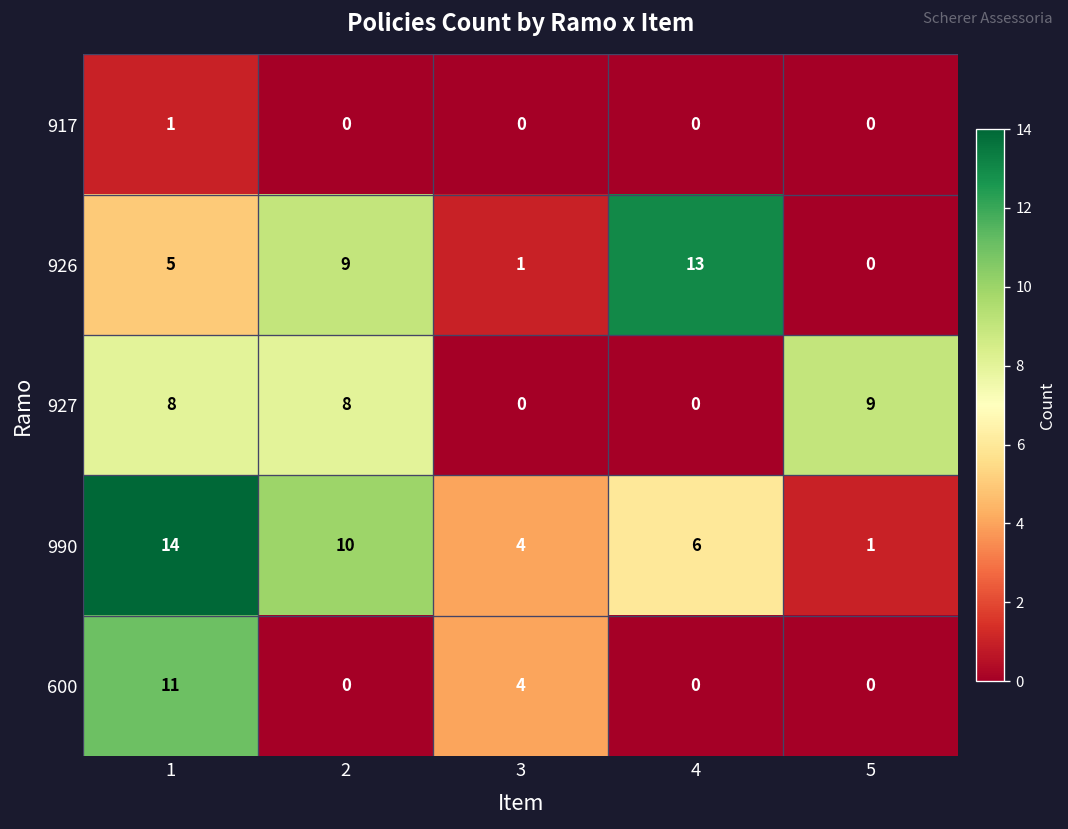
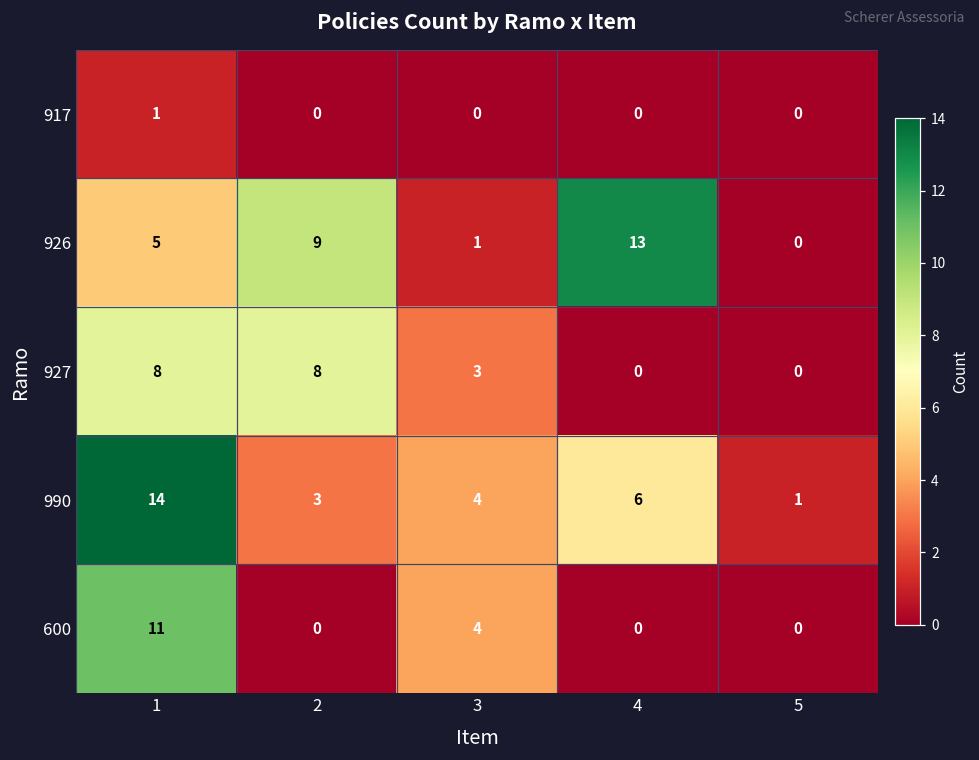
  {
    "917": {
      "1": 1,
      "2": 0,
      "3": 0,
      "4": 0,
      "5": 0
    },
    "926": {
      "1": 5,
      "2": 9,
      "3": 1,
      "4": 13,
      "5": 0
    },
    "927": {
      "1": 8,
      "2": 8,
-     "3": 0,
+     "3": 3,
      "4": 0,
-     "5": 9
+     "5": 0
    },
    "990": {
      "1": 14,
-     "2": 10,
+     "2": 3,
      "3": 4,
      "4": 6,
      "5": 1
    },
    "600": {
      "1": 11,
      "2": 0,
      "3": 4,
      "4": 0,
      "5": 0
    }
  }
